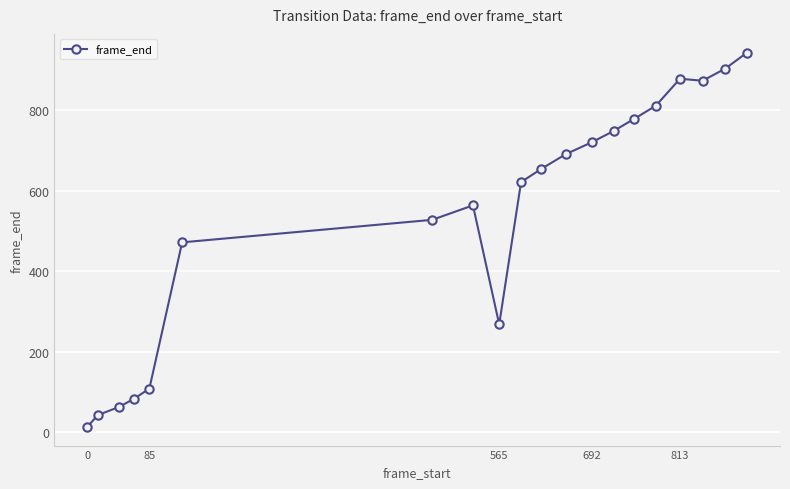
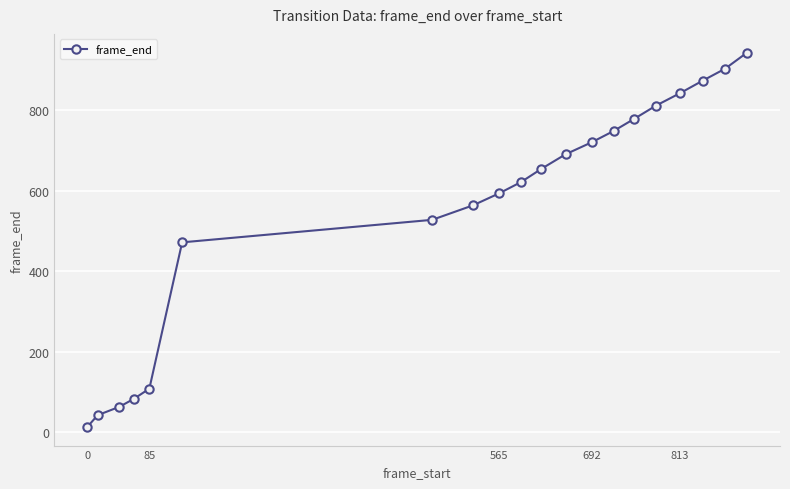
  {
    "0": 10,
    "85": 110,
-   "565": 270,
+   "565": 590,
    "692": 720,
-   "813": 880
+   "813": 840
  }
